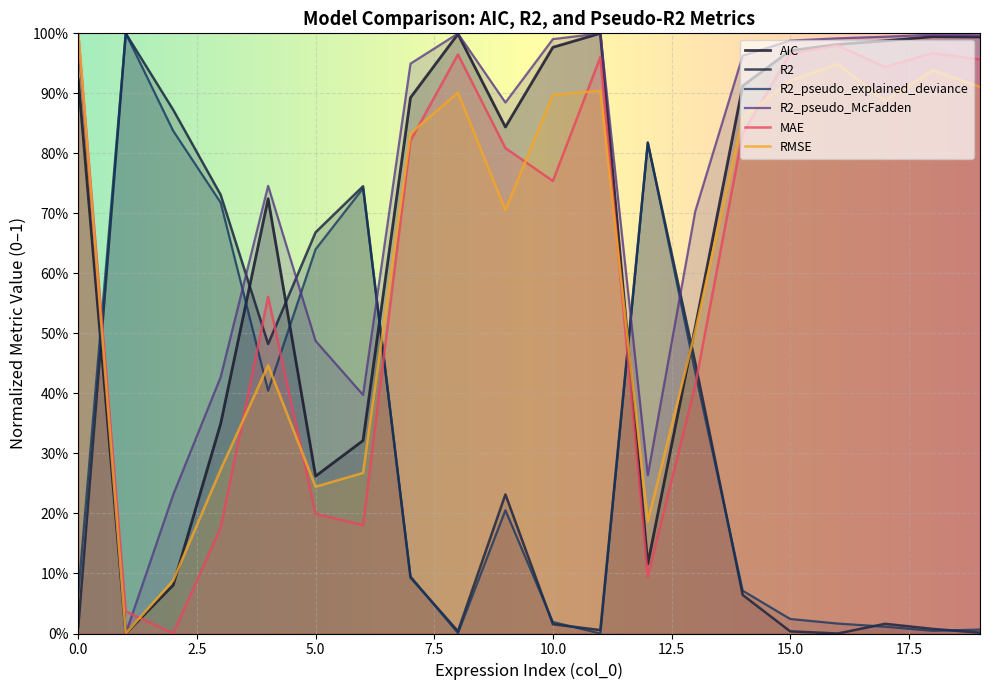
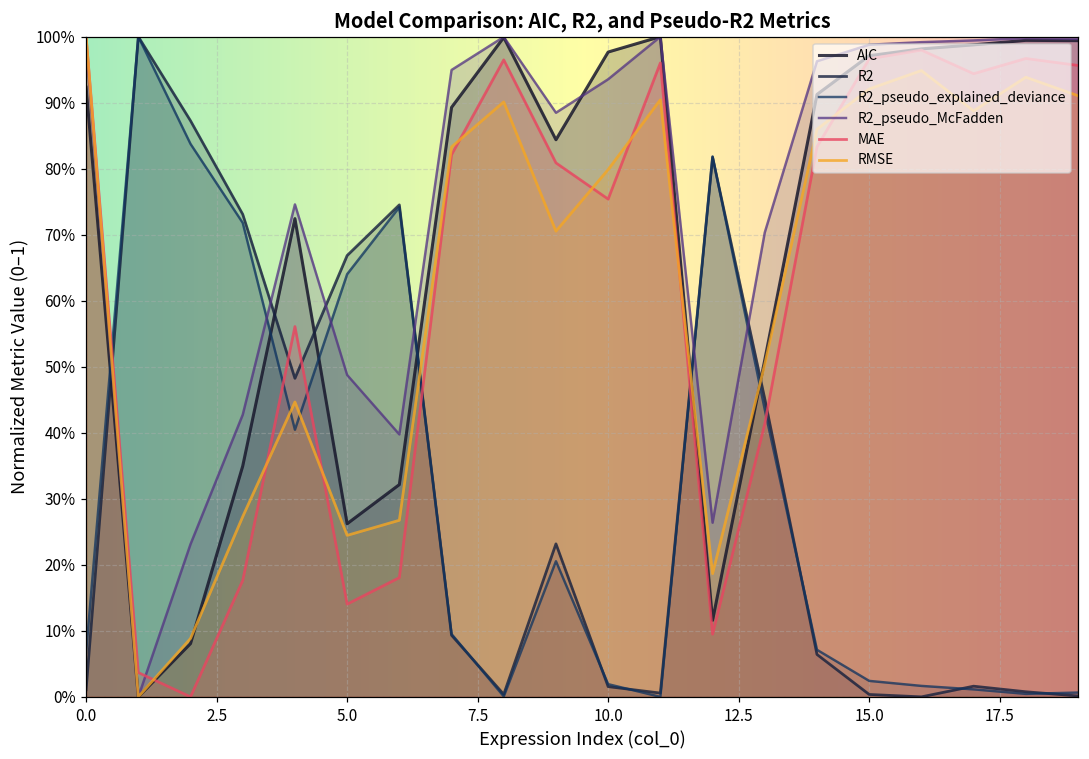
  {
    "R2_pseudo_McFadden": {
      "0.0": "99%",
      "5.0": "49%",
-     "10.0": "99%"
+     "10.0": "94%"
    },
    "MAE": {
-     "5.0": "20%",
+     "5.0": "14%",
      "10.0": "75%"
    },
    "RMSE": {
      "5.0": "24%",
-     "10.0": "90%"
+     "10.0": "80%"
    }
  }
